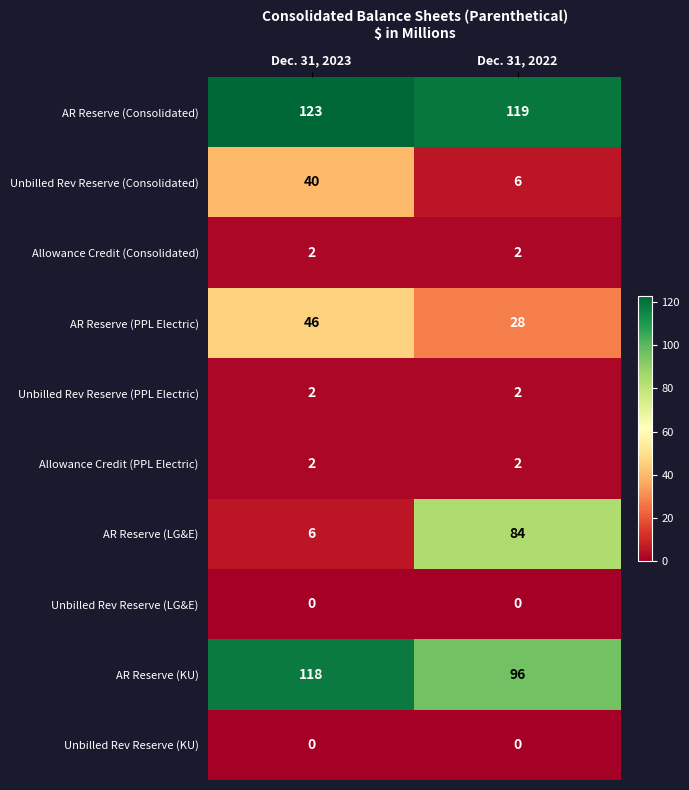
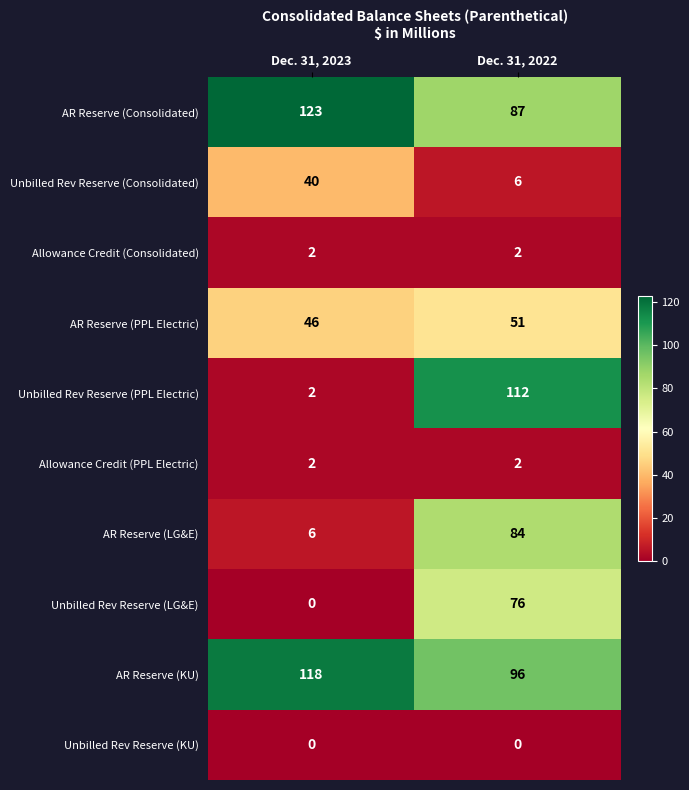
  {
    "AR Reserve (Consolidated)": {
      "Dec. 31, 2023": 123,
-     "Dec. 31, 2022": 119
+     "Dec. 31, 2022": 87
    },
    "Unbilled Rev Reserve (Consolidated)": {
      "Dec. 31, 2023": 40,
      "Dec. 31, 2022": 6
    },
    "Allowance Credit (Consolidated)": {
      "Dec. 31, 2023": 2,
      "Dec. 31, 2022": 2
    },
    "AR Reserve (PPL Electric)": {
      "Dec. 31, 2023": 46,
-     "Dec. 31, 2022": 28
+     "Dec. 31, 2022": 51
    },
    "Unbilled Rev Reserve (PPL Electric)": {
      "Dec. 31, 2023": 2,
-     "Dec. 31, 2022": 2
+     "Dec. 31, 2022": 112
    },
    "Allowance Credit (PPL Electric)": {
      "Dec. 31, 2023": 2,
      "Dec. 31, 2022": 2
    },
    "AR Reserve (LG&E)": {
      "Dec. 31, 2023": 6,
      "Dec. 31, 2022": 84
    },
    "Unbilled Rev Reserve (LG&E)": {
      "Dec. 31, 2023": 0,
-     "Dec. 31, 2022": 0
+     "Dec. 31, 2022": 76
    },
    "AR Reserve (KU)": {
      "Dec. 31, 2023": 118,
      "Dec. 31, 2022": 96
    },
    "Unbilled Rev Reserve (KU)": {
      "Dec. 31, 2023": 0,
      "Dec. 31, 2022": 0
    }
  }
